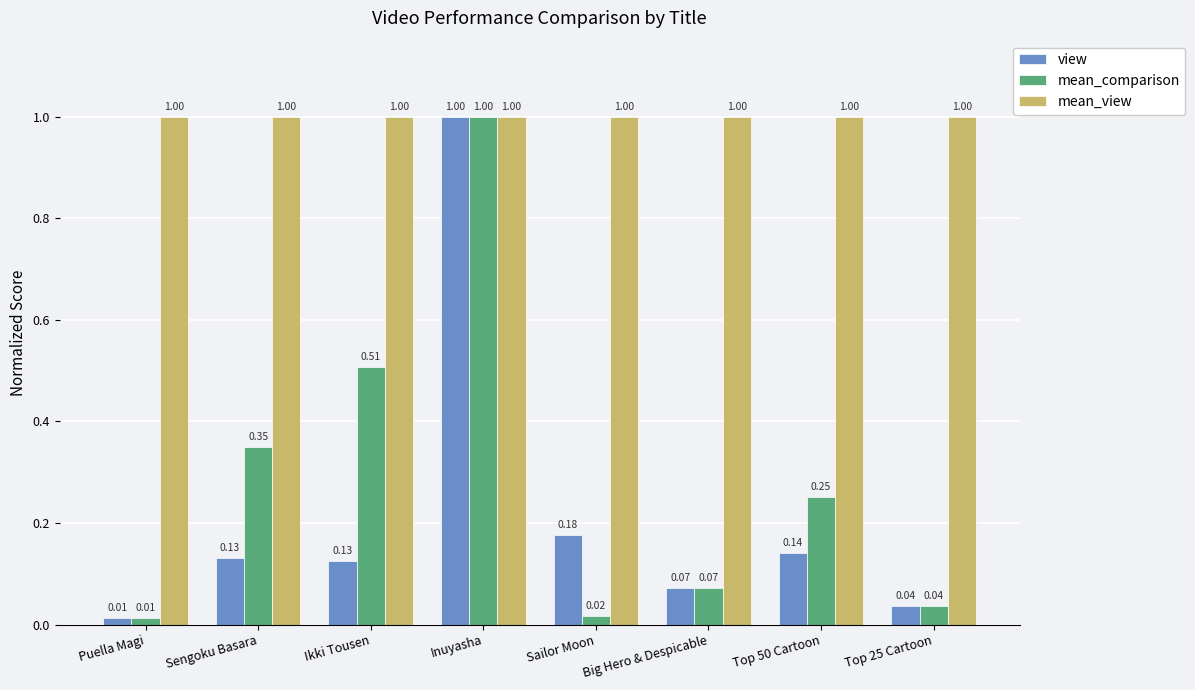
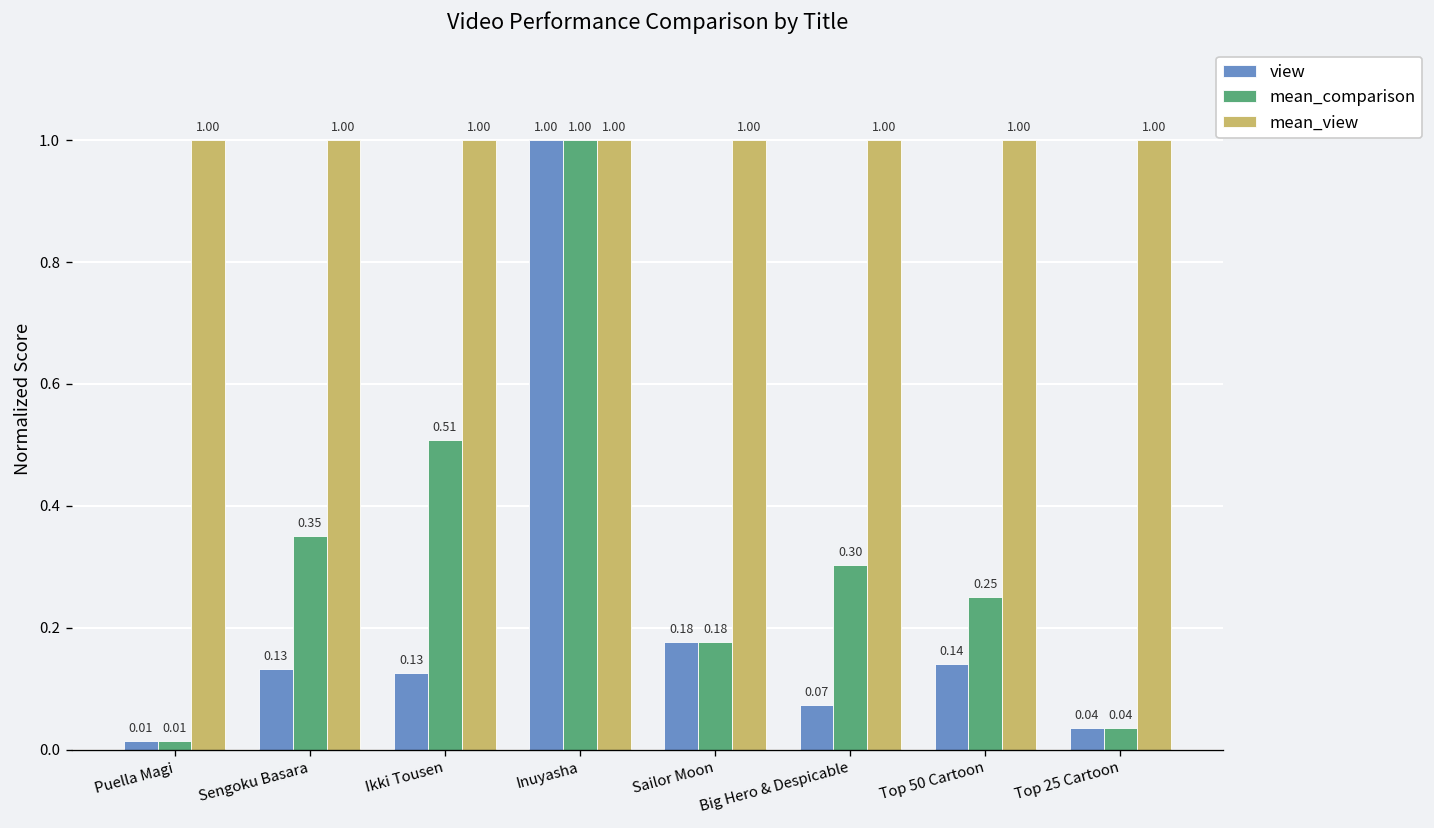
  {
    "view": {
      "Puella Magi": 0.01,
      "Sengoku Basara": 0.13,
      "Ikki Tousen": 0.13,
      "Inuyasha": 1.00,
      "Sailor Moon": 0.18,
      "Big Hero & Despicable": 0.07,
      "Top 50 Cartoon": 0.14,
      "Top 25 Cartoon": 0.04
    },
    "mean_comparison": {
      "Puella Magi": 0.01,
      "Sengoku Basara": 0.35,
      "Ikki Tousen": 0.51,
      "Inuyasha": 1.00,
-     "Sailor Moon": 0.02,
-     "Big Hero & Despicable": 0.07,
+     "Sailor Moon": 0.18,
+     "Big Hero & Despicable": 0.30,
      "Top 50 Cartoon": 0.25,
      "Top 25 Cartoon": 0.04
    },
    "mean_view": {
      "Puella Magi": 1.00,
      "Sengoku Basara": 1.00,
      "Ikki Tousen": 1.00,
      "Inuyasha": 1.00,
      "Sailor Moon": 1.00,
      "Big Hero & Despicable": 1.00,
      "Top 50 Cartoon": 1.00,
      "Top 25 Cartoon": 1.00
    }
  }
